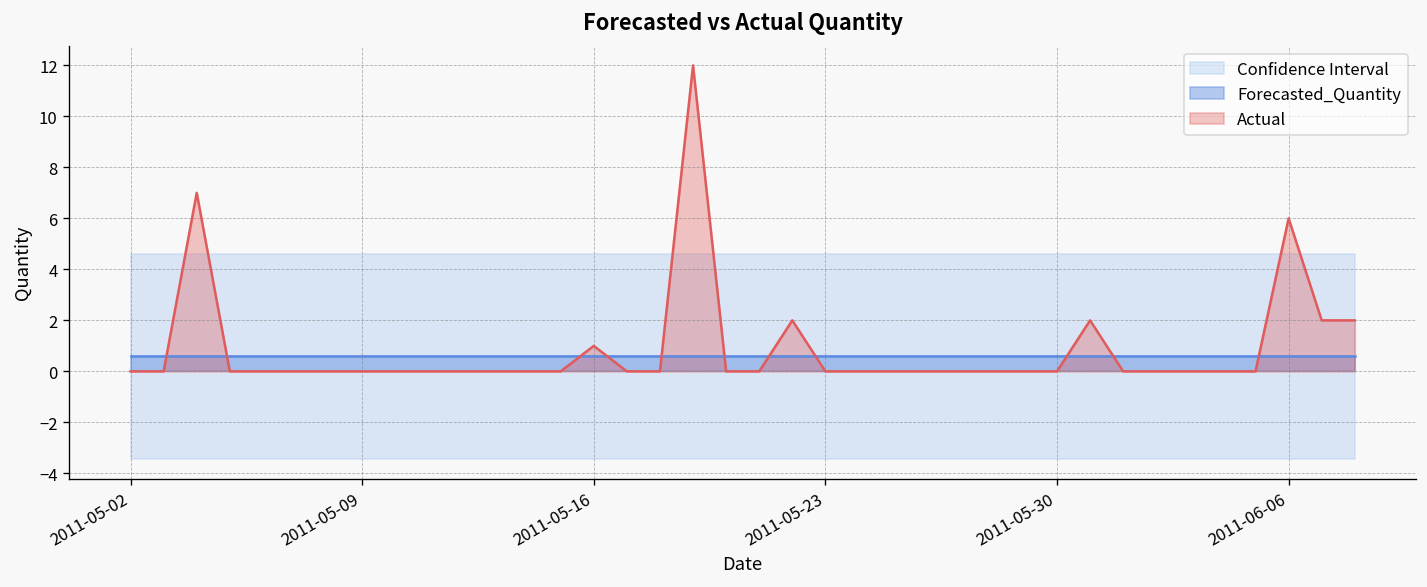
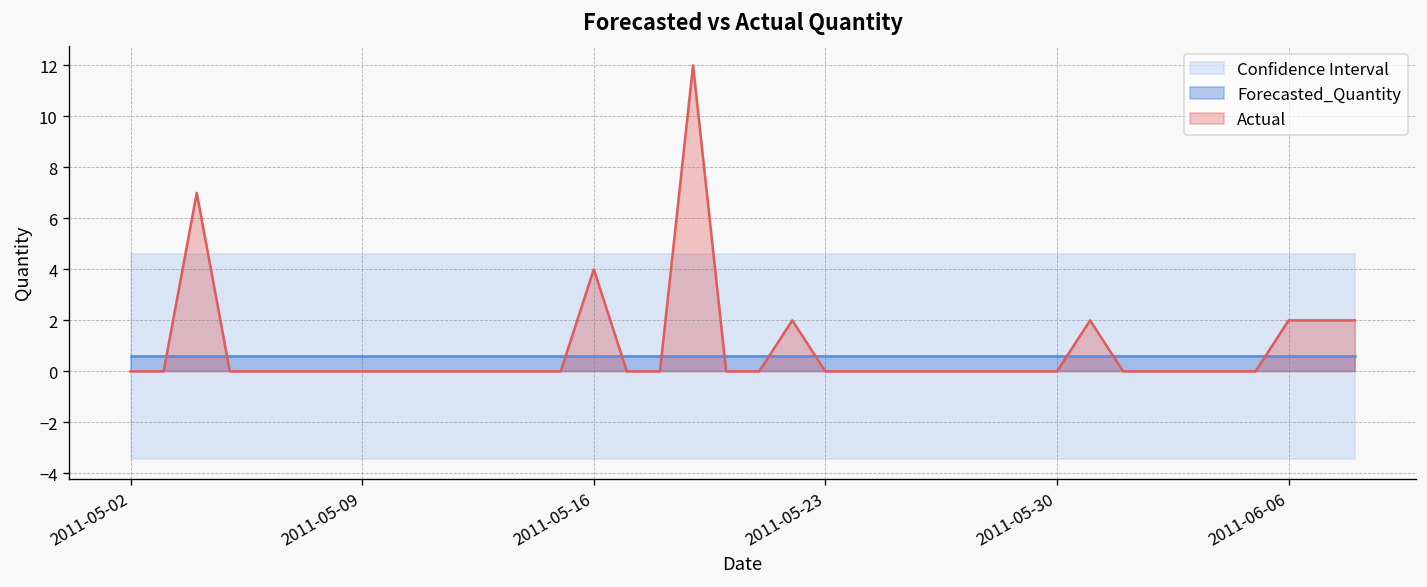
  {
    "Confidence Interval": {
      "2011-05-02": 4.6,
      "2011-05-09": 4.6,
      "2011-05-16": 4.6,
      "2011-05-23": 4.6,
      "2011-05-30": 4.6,
      "2011-06-06": 4.6
    },
    "Forecasted_Quantity": {
      "2011-05-02": 0.6,
      "2011-05-09": 0.6,
      "2011-05-16": 0.6,
      "2011-05-23": 0.6,
      "2011-05-30": 0.6,
      "2011-06-06": 0.6
    },
    "Actual": {
      "2011-05-02": 0,
      "2011-05-09": 0,
-     "2011-05-16": 1,
+     "2011-05-16": 4,
      "2011-05-23": 0,
      "2011-05-30": 0,
-     "2011-06-06": 6
+     "2011-06-06": 2
    }
  }
